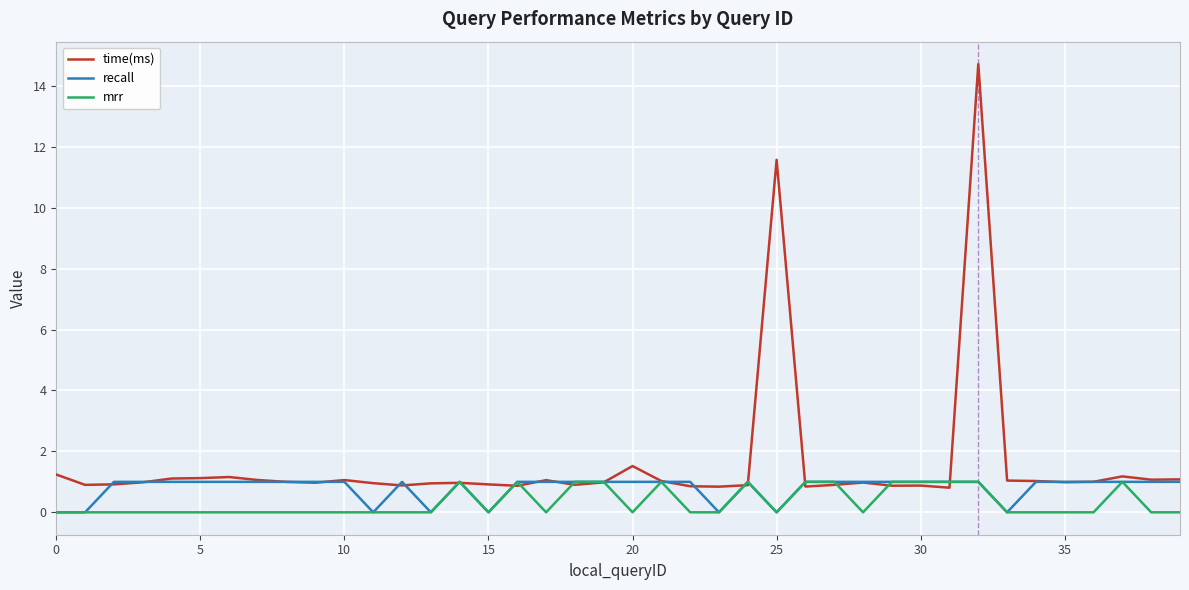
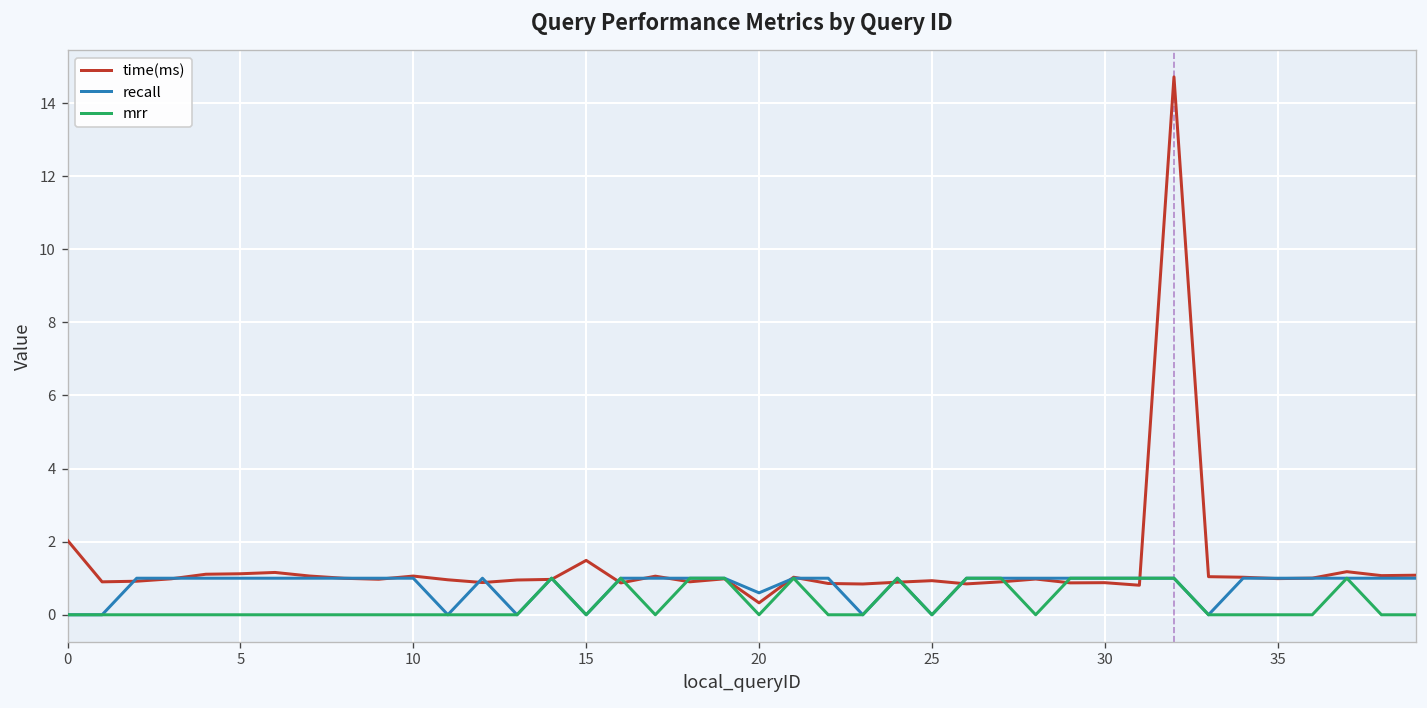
  {
    "time(ms)": {
-     "0": 1.2,
+     "0": 2.0,
      "5": 1.1,
-     "15": 0.9,
-     "20": 1.5,
-     "25": 11.6,
+     "15": 1.5,
+     "20": 0.3,
+     "25": 0.9,
      "30": 0.9
    },
    "recall": {
      "5": 1.0,
-     "20": 1.0
+     "20": 0.6
    },
    "mrr": {
      "5": 0.0,
      "10": 0.0,
      "20": 0.0,
      "35": 0.0
    }
  }
